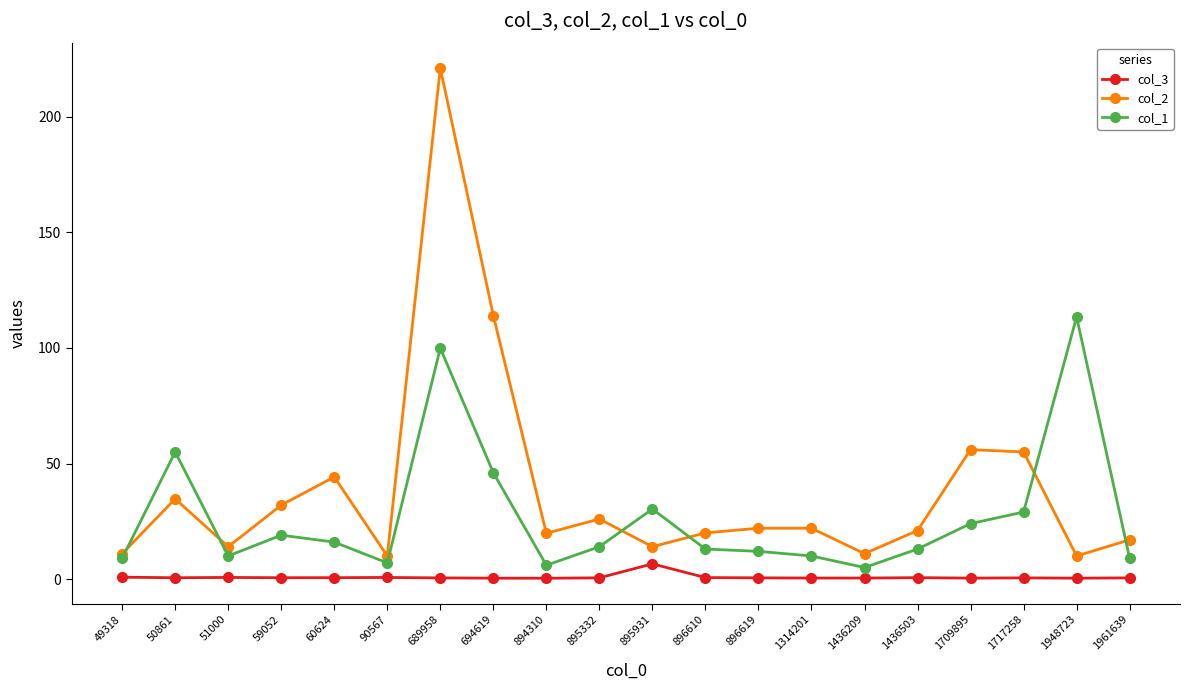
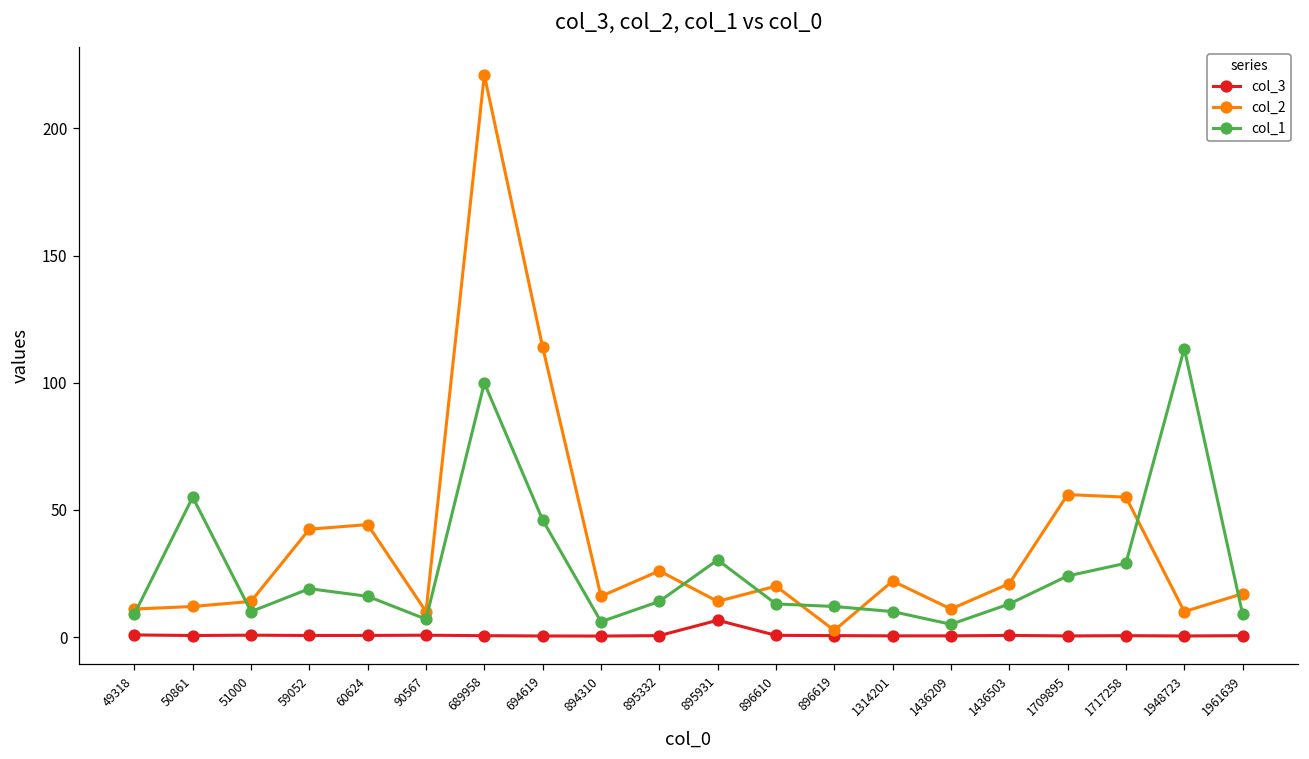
  {
    "col_3": {
      "49318": 1,
      "50861": 1,
      "51000": 1,
      "59052": 1,
      "60624": 1,
      "90567": 1,
      "689958": 1,
      "694619": 0,
      "894310": 0,
      "895332": 1,
      "895931": 7,
      "896610": 1,
      "896619": 1,
      "1314201": 0,
      "1436209": 0,
      "1436503": 1,
      "1709895": 0,
      "1717258": 1,
      "1948723": 0,
      "1961639": 1
    },
    "col_2": {
      "49318": 11,
-     "50861": 35,
+     "50861": 12,
      "51000": 14,
-     "59052": 32,
+     "59052": 42,
      "60624": 44,
      "90567": 10,
      "689958": 221,
      "694619": 114,
-     "894310": 20,
+     "894310": 16,
      "895332": 26,
      "895931": 14,
      "896610": 20,
-     "896619": 22,
+     "896619": 3,
      "1314201": 22,
      "1436209": 11,
      "1436503": 21,
      "1709895": 56,
      "1717258": 55,
      "1948723": 10,
      "1961639": 17
    },
    "col_1": {
      "49318": 9,
      "50861": 55,
      "51000": 10,
      "59052": 19,
      "60624": 16,
      "90567": 7,
      "689958": 100,
      "694619": 46,
      "894310": 6,
      "895332": 14,
      "895931": 30,
      "896610": 13,
      "896619": 12,
      "1314201": 10,
      "1436209": 5,
      "1436503": 13,
      "1709895": 24,
      "1717258": 29,
      "1948723": 113,
      "1961639": 9
    }
  }
